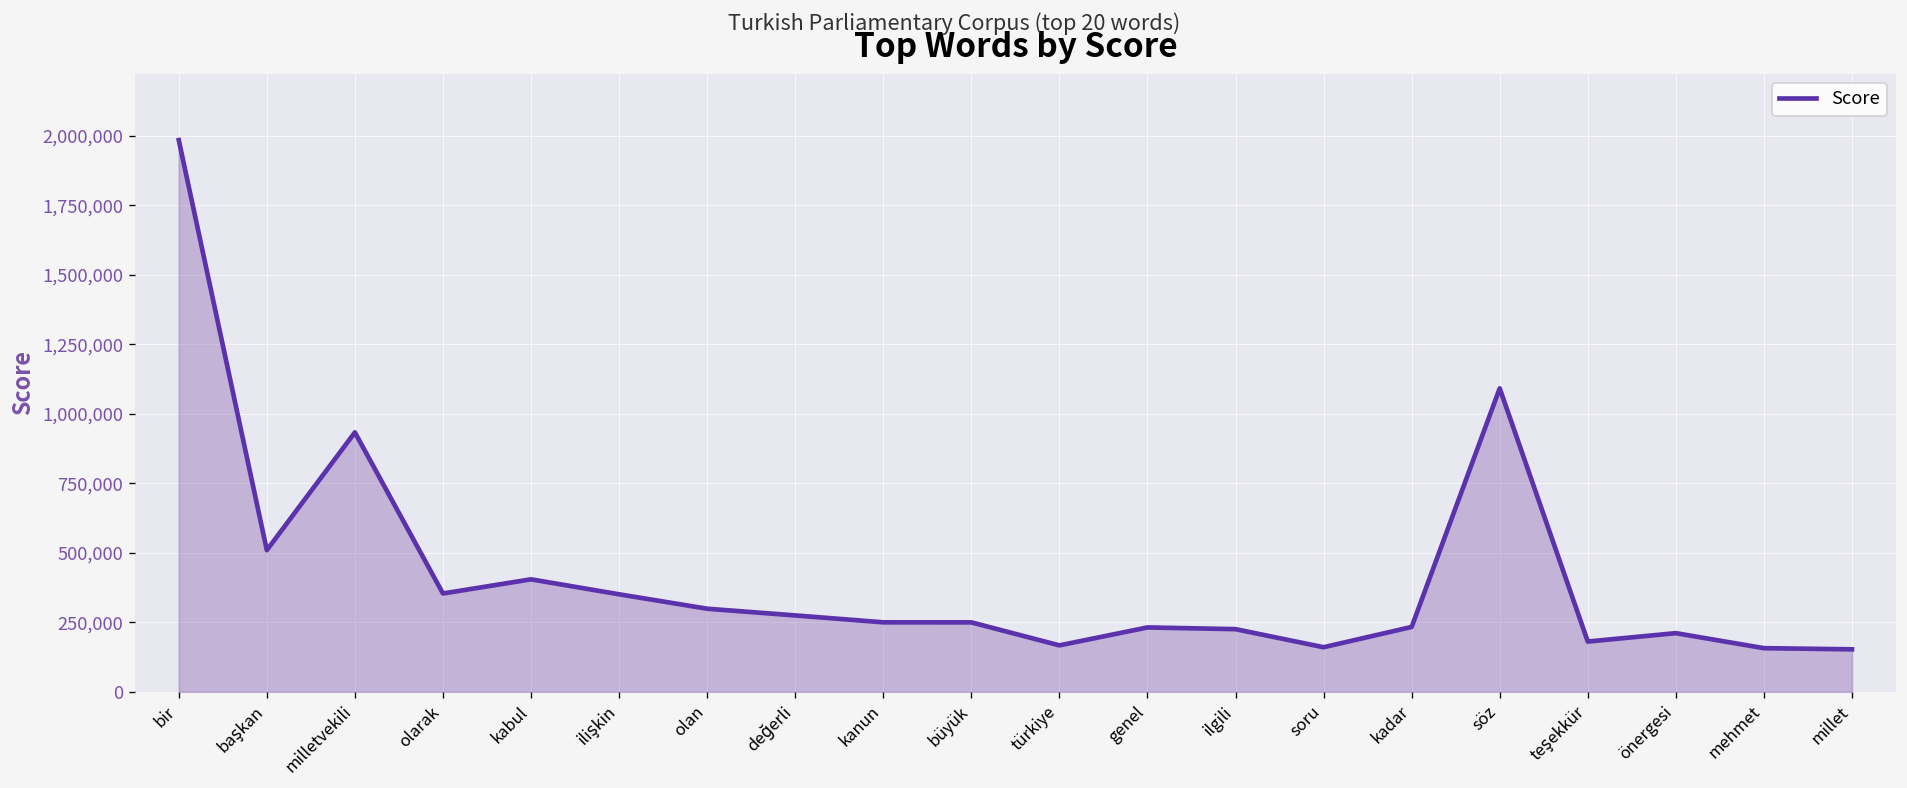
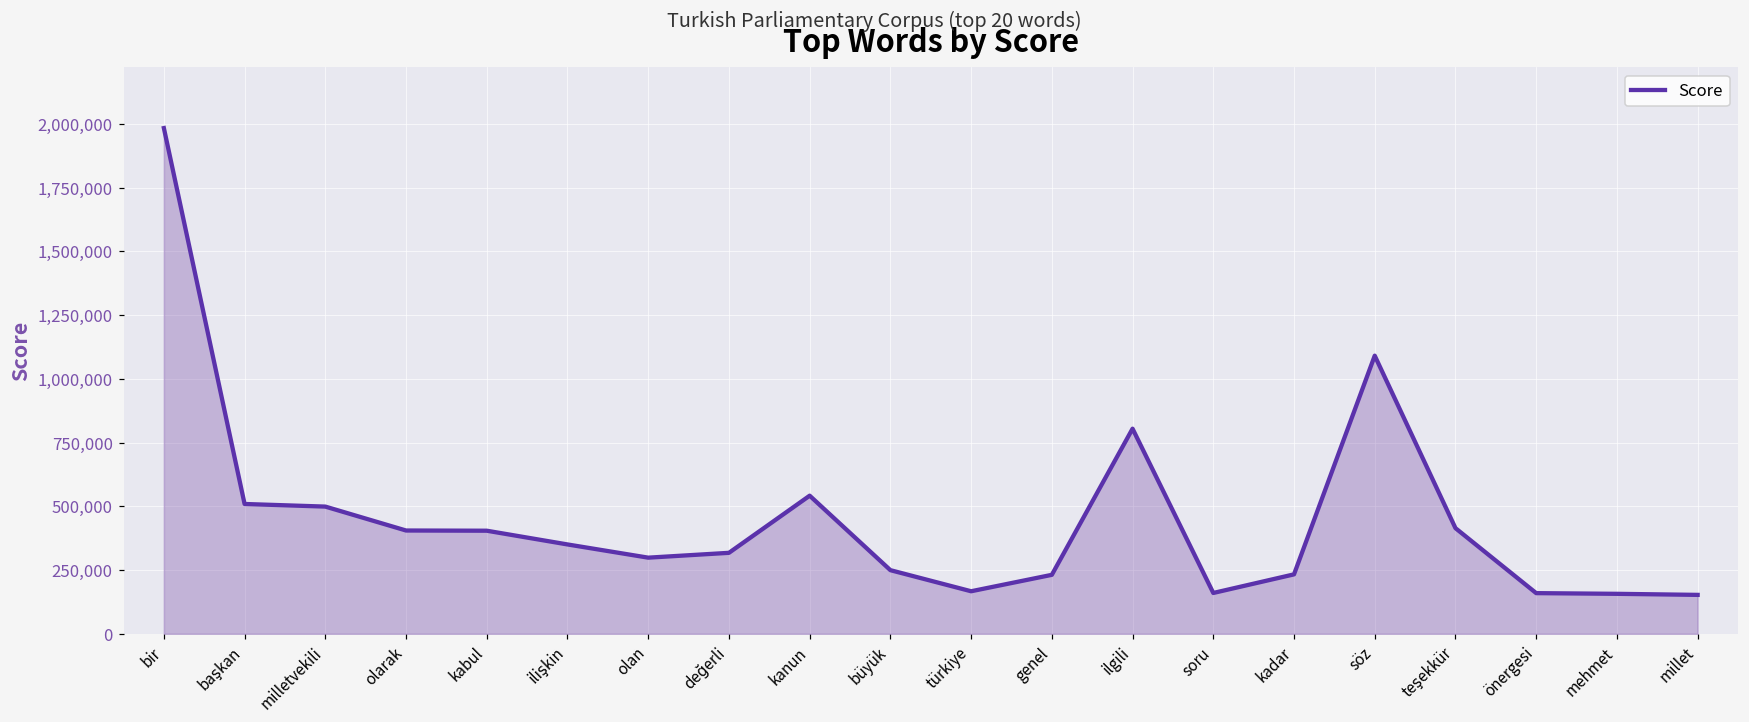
  {
    "bir": "1,980,000",
    "başkan": "510,000",
-   "milletvekili": "930,000",
-   "olarak": "350,000",
+   "milletvekili": "500,000",
+   "olarak": "410,000",
    "kabul": "400,000",
    "ilişkin": "350,000",
    "olan": "300,000",
-   "değerli": "270,000",
-   "kanun": "250,000",
+   "değerli": "320,000",
+   "kanun": "540,000",
    "büyük": "250,000",
    "türkiye": "170,000",
    "genel": "230,000",
-   "ilgili": "230,000",
+   "ilgili": "800,000",
    "soru": "160,000",
    "kadar": "230,000",
    "söz": "1,090,000",
-   "teşekkür": "180,000",
-   "önergesi": "210,000",
+   "teşekkür": "410,000",
+   "önergesi": "160,000",
    "mehmet": "160,000",
    "millet": "150,000"
  }
